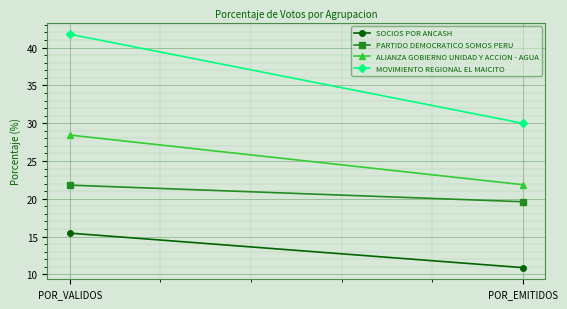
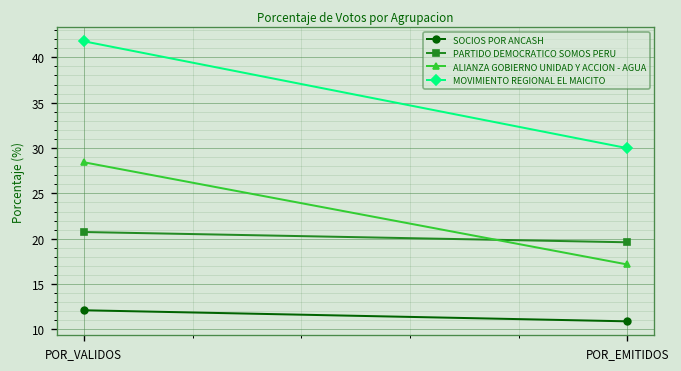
  {
    "SOCIOS POR ANCASH": {
-     "POR_VALIDOS": 15,
+     "POR_VALIDOS": 12,
      "POR_EMITIDOS": 11
    },
    "PARTIDO DEMOCRATICO SOMOS PERU": {
-     "POR_VALIDOS": 22,
+     "POR_VALIDOS": 21,
      "POR_EMITIDOS": 20
    },
    "ALIANZA GOBIERNO UNIDAD Y ACCION - AGUA": {
      "POR_VALIDOS": 28,
-     "POR_EMITIDOS": 22
+     "POR_EMITIDOS": 17
    },
    "MOVIMIENTO REGIONAL EL MAICITO": {
      "POR_VALIDOS": 42,
      "POR_EMITIDOS": 30
    }
  }
